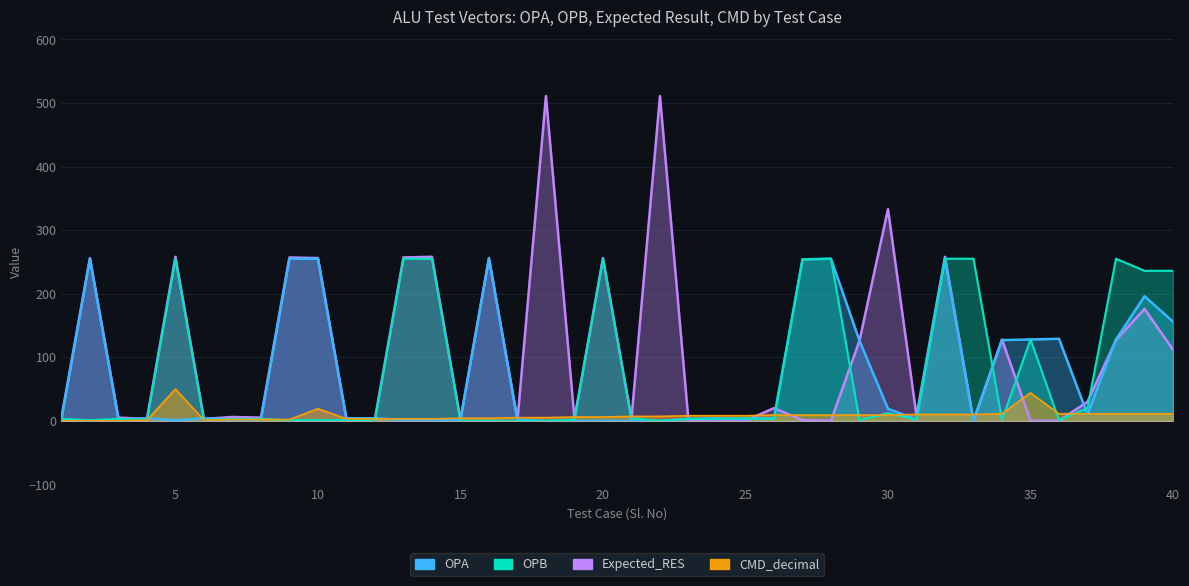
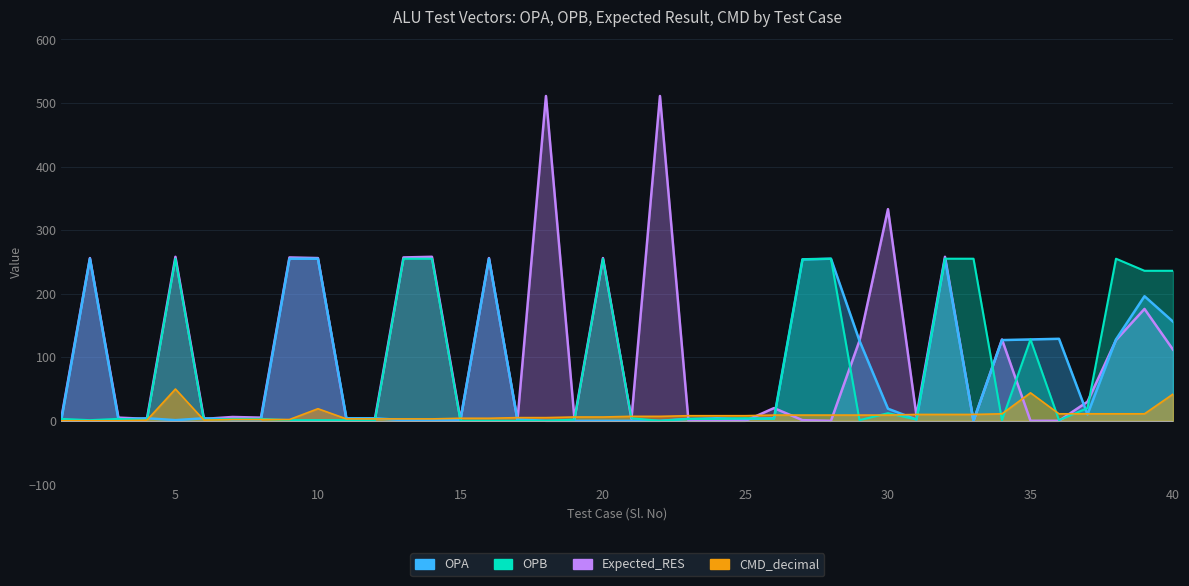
  {
    "Expected_RES": {
      "30": 330,
      "35": 0,
      "40": 110
    },
    "CMD_decimal": {
      "5": 50,
      "10": 20,
      "20": 10,
      "35": 40,
-     "40": 10
+     "40": 40
    }
  }
